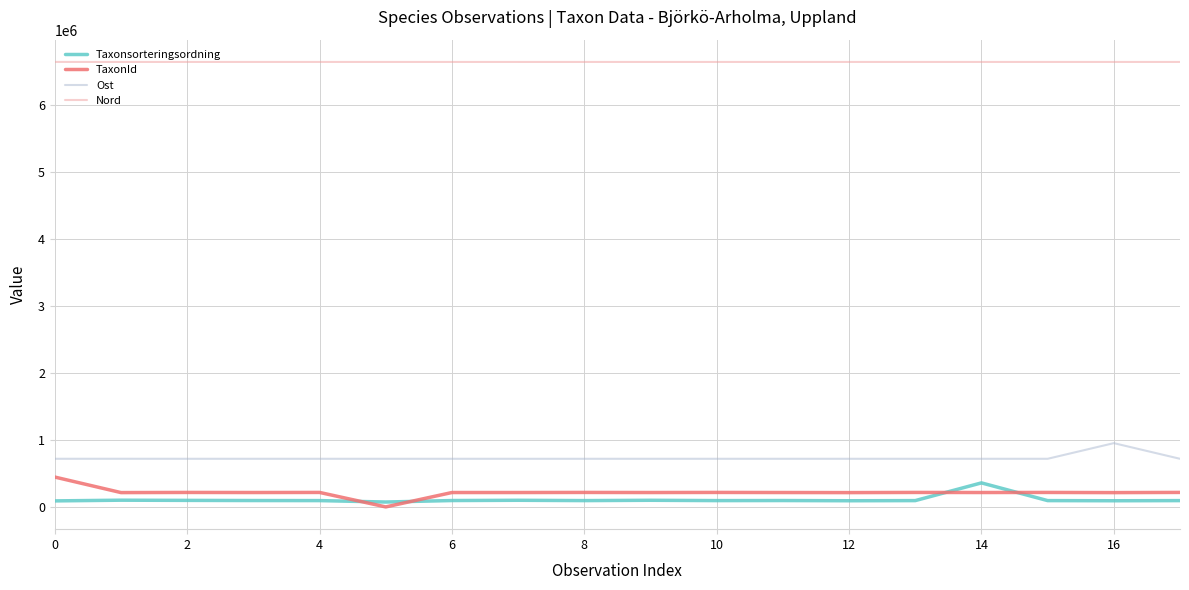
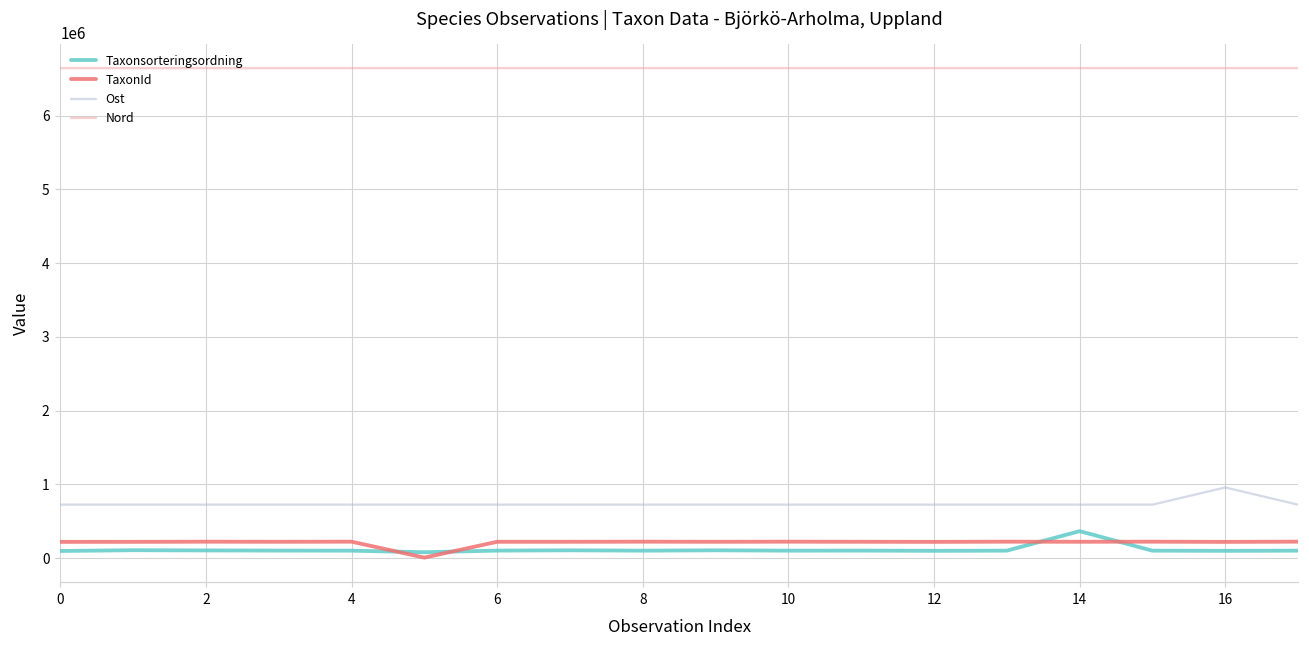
  {
    "Taxonsorteringsordning": {
      "0": 100000,
      "2": 100000,
      "4": 100000,
      "6": 100000,
      "8": 100000,
      "10": 100000,
      "12": 100000,
      "14": 400000,
      "16": 100000
    },
    "TaxonId": {
-     "0": 500000,
+     "0": 200000,
      "2": 200000,
      "4": 200000,
      "6": 200000,
      "8": 200000,
      "10": 200000,
      "12": 200000,
      "14": 200000,
      "16": 200000
    },
    "Ost": {
      "0": 700000,
      "2": 700000,
      "4": 700000,
      "6": 700000,
      "8": 700000,
      "10": 700000,
      "12": 700000,
      "14": 700000,
      "16": 1000000
    },
    "Nord": {
      "0": 6600000,
      "2": 6600000,
      "4": 6600000,
      "6": 6600000,
      "8": 6600000,
      "10": 6600000,
      "12": 6600000,
      "14": 6600000,
      "16": 6600000
    }
  }
